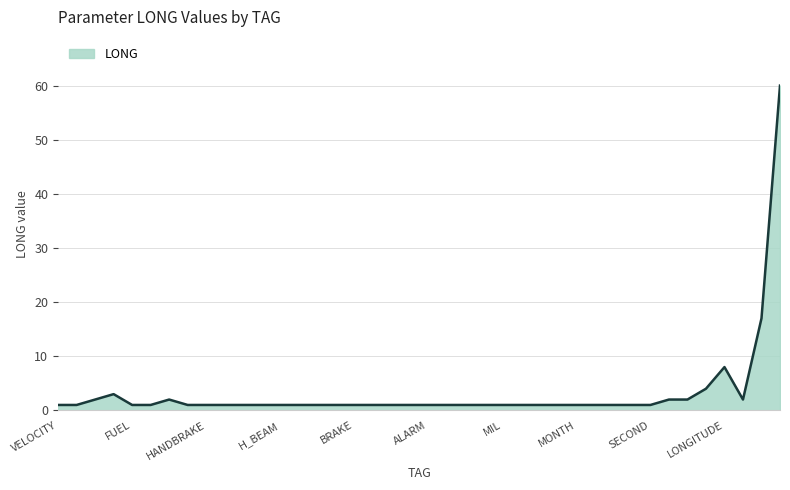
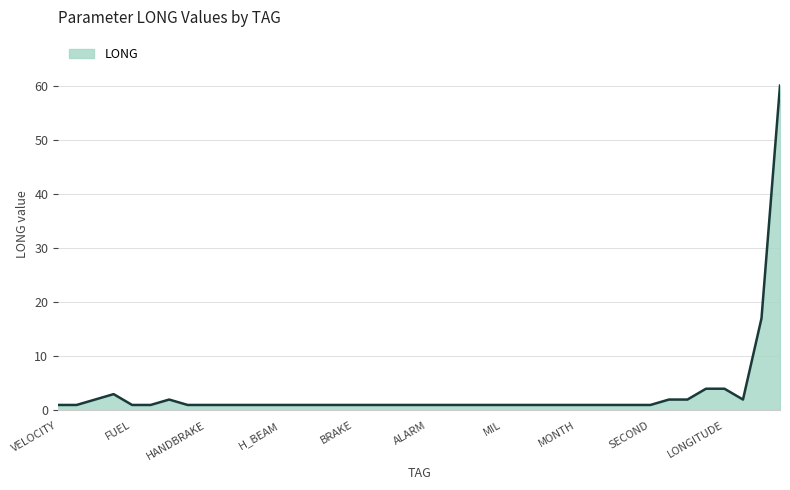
  {
    "VELOCITY": 1,
    "FUEL": 1,
    "HANDBRAKE": 1,
    "H_BEAM": 1,
    "BRAKE": 1,
    "ALARM": 1,
    "MIL": 1,
    "MONTH": 1,
    "SECOND": 1,
-   "LONGITUDE": 8
+   "LONGITUDE": 4
  }
